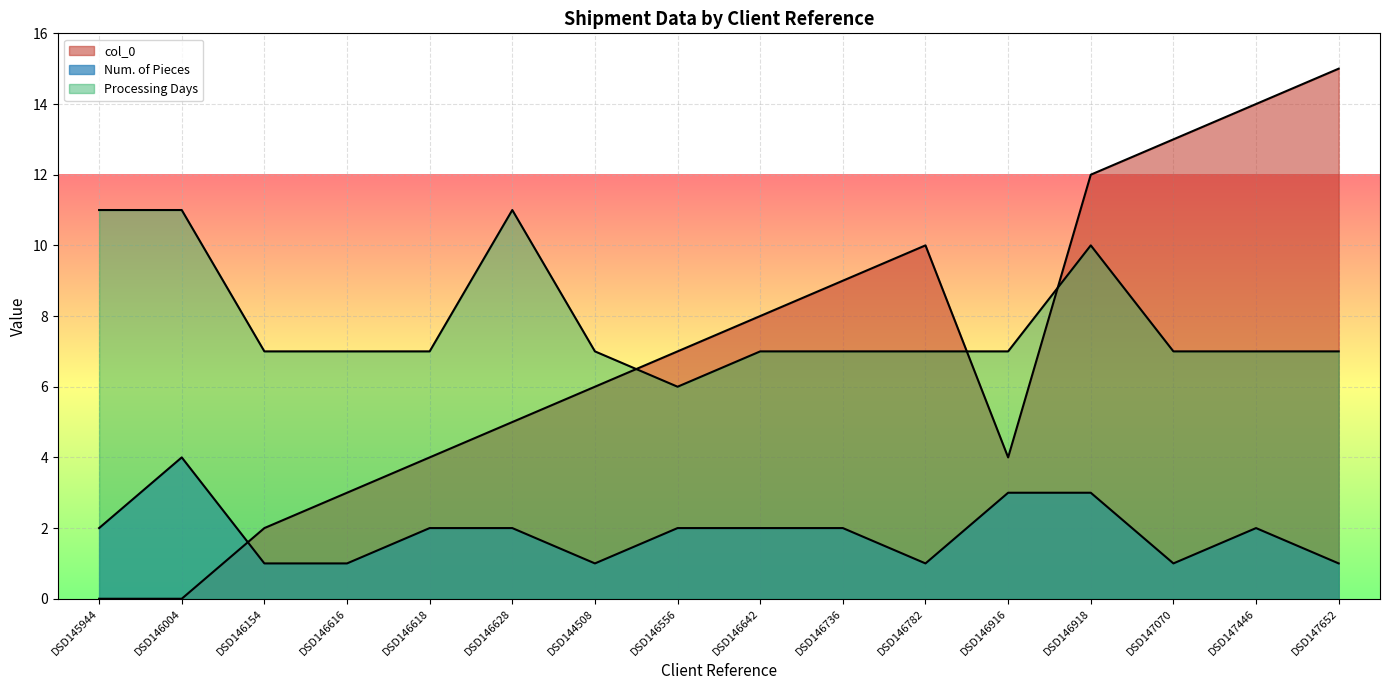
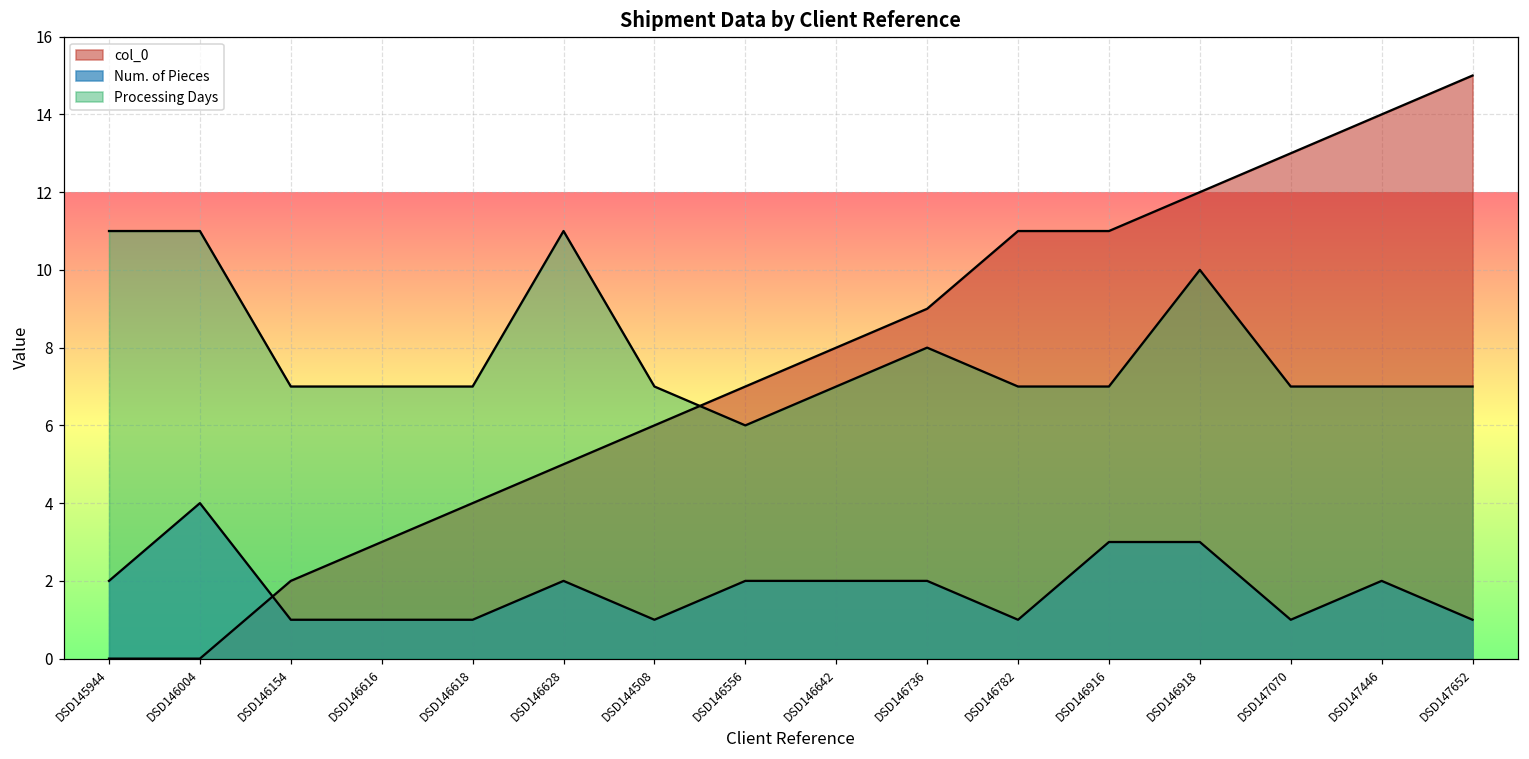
  {
    "col_0": {
      "DSD145944": 0,
      "DSD146004": 0,
      "DSD146154": 2,
      "DSD146616": 3,
      "DSD146618": 4,
      "DSD146628": 5,
      "DSD144508": 6,
      "DSD146556": 7,
      "DSD146642": 8,
      "DSD146736": 9,
-     "DSD146782": 10,
-     "DSD146916": 4,
+     "DSD146782": 11,
+     "DSD146916": 11,
      "DSD146918": 12,
      "DSD147070": 13,
      "DSD147446": 14,
      "DSD147652": 15
    },
    "Num. of Pieces": {
      "DSD145944": 2,
      "DSD146004": 4,
      "DSD146154": 1,
      "DSD146616": 1,
-     "DSD146618": 2,
+     "DSD146618": 1,
      "DSD146628": 2,
      "DSD144508": 1,
      "DSD146556": 2,
      "DSD146642": 2,
      "DSD146736": 2,
      "DSD146782": 1,
      "DSD146916": 3,
      "DSD146918": 3,
      "DSD147070": 1,
      "DSD147446": 2,
      "DSD147652": 1
    },
    "Processing Days": {
      "DSD145944": 11,
      "DSD146004": 11,
      "DSD146154": 7,
      "DSD146616": 7,
      "DSD146618": 7,
      "DSD146628": 11,
      "DSD144508": 7,
      "DSD146556": 6,
      "DSD146642": 7,
-     "DSD146736": 7,
+     "DSD146736": 8,
      "DSD146782": 7,
      "DSD146916": 7,
      "DSD146918": 10,
      "DSD147070": 7,
      "DSD147446": 7,
      "DSD147652": 7
    }
  }
